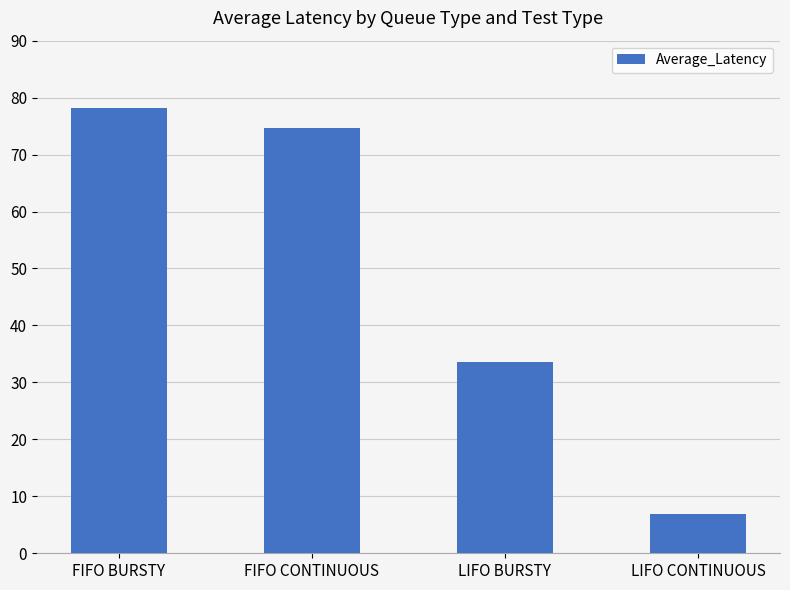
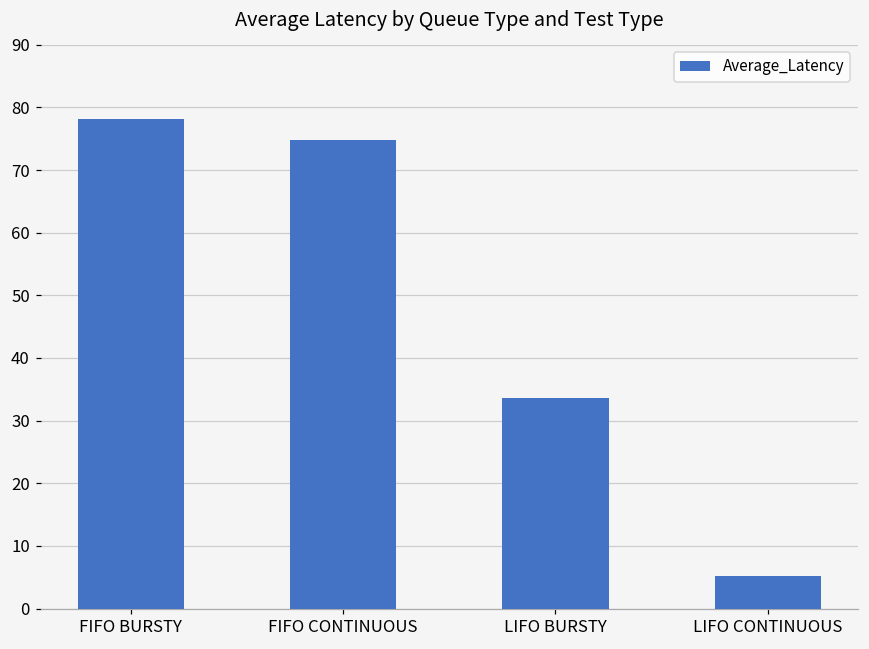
  {
    "FIFO BURSTY": 78,
    "FIFO CONTINUOUS": 75,
    "LIFO BURSTY": 34,
-   "LIFO CONTINUOUS": 7
+   "LIFO CONTINUOUS": 5
  }
